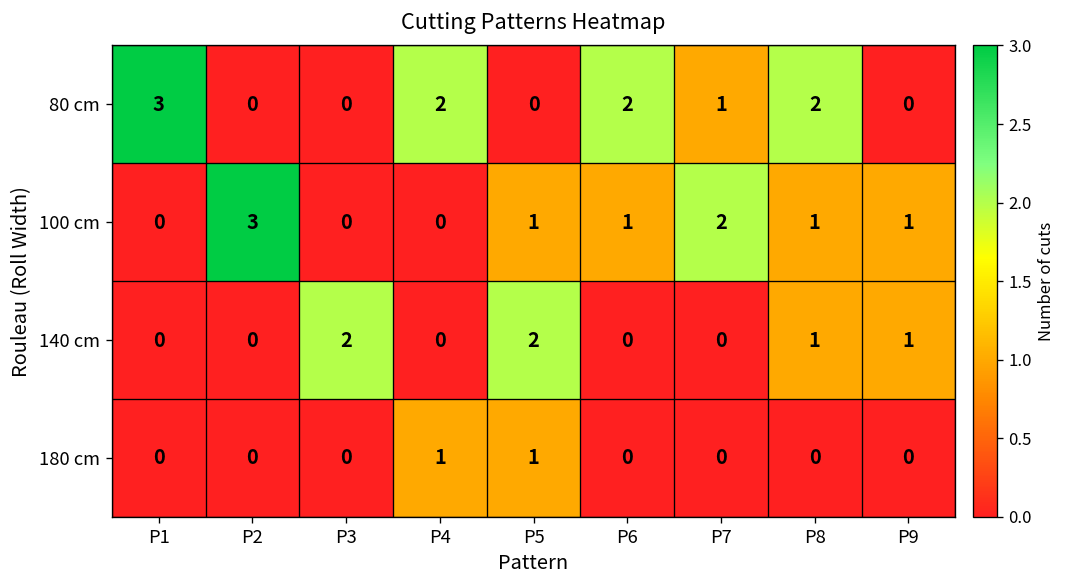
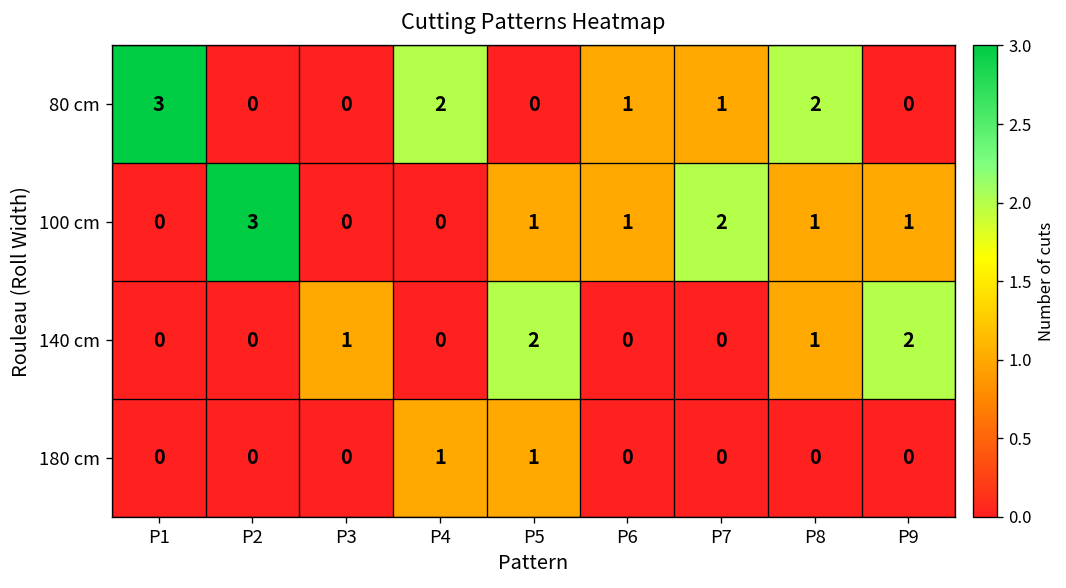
  {
    "80 cm": {
      "P1": 3,
      "P2": 0,
      "P3": 0,
      "P4": 2,
      "P5": 0,
-     "P6": 2,
+     "P6": 1,
      "P7": 1,
      "P8": 2,
      "P9": 0
    },
    "100 cm": {
      "P1": 0,
      "P2": 3,
      "P3": 0,
      "P4": 0,
      "P5": 1,
      "P6": 1,
      "P7": 2,
      "P8": 1,
      "P9": 1
    },
    "140 cm": {
      "P1": 0,
      "P2": 0,
-     "P3": 2,
+     "P3": 1,
      "P4": 0,
      "P5": 2,
      "P6": 0,
      "P7": 0,
      "P8": 1,
-     "P9": 1
+     "P9": 2
    },
    "180 cm": {
      "P1": 0,
      "P2": 0,
      "P3": 0,
      "P4": 1,
      "P5": 1,
      "P6": 0,
      "P7": 0,
      "P8": 0,
      "P9": 0
    }
  }
